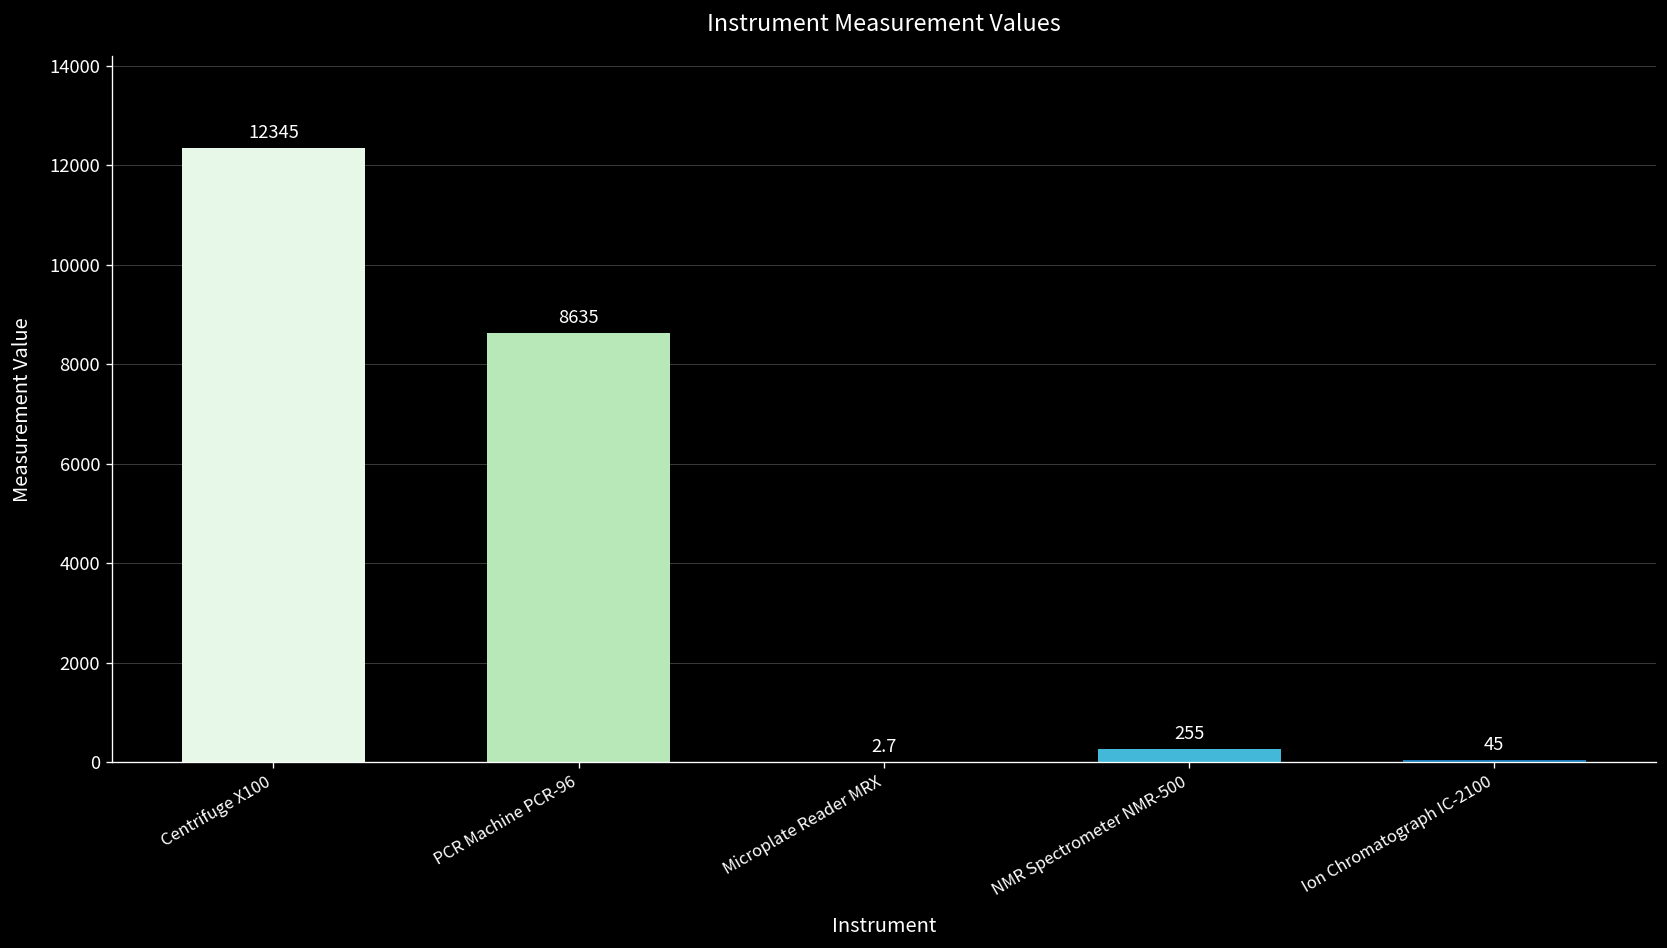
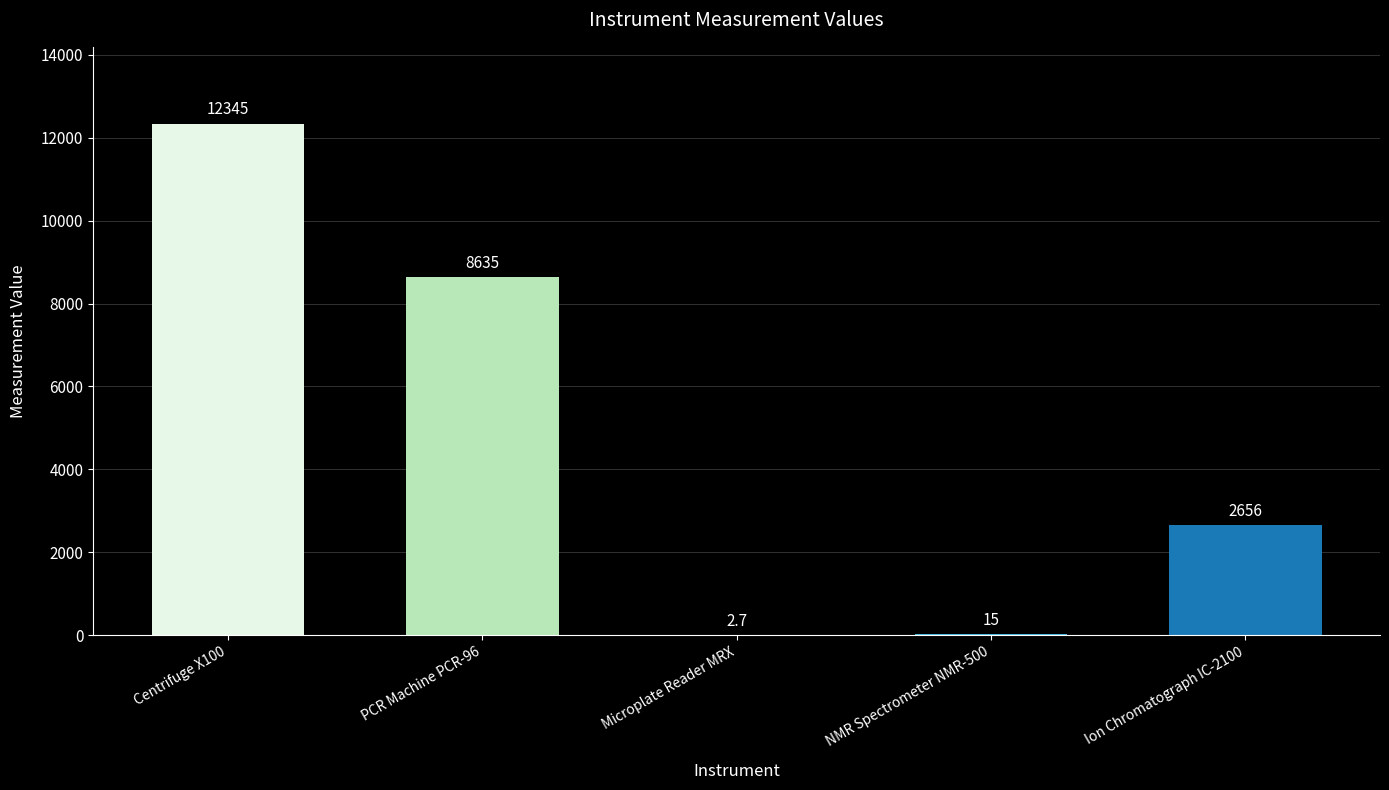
  {
    "Centrifuge X100": 12345,
    "PCR Machine PCR-96": 8635,
    "Microplate Reader MRX": 2.7,
-   "NMR Spectrometer NMR-500": 255,
-   "Ion Chromatograph IC-2100": 45
+   "NMR Spectrometer NMR-500": 15,
+   "Ion Chromatograph IC-2100": 2656
  }
